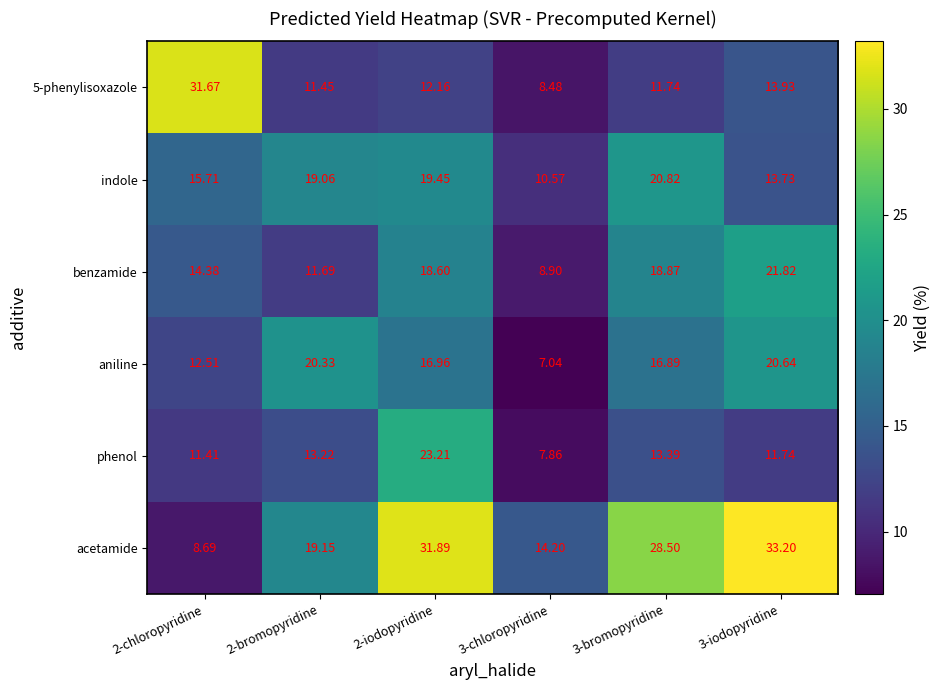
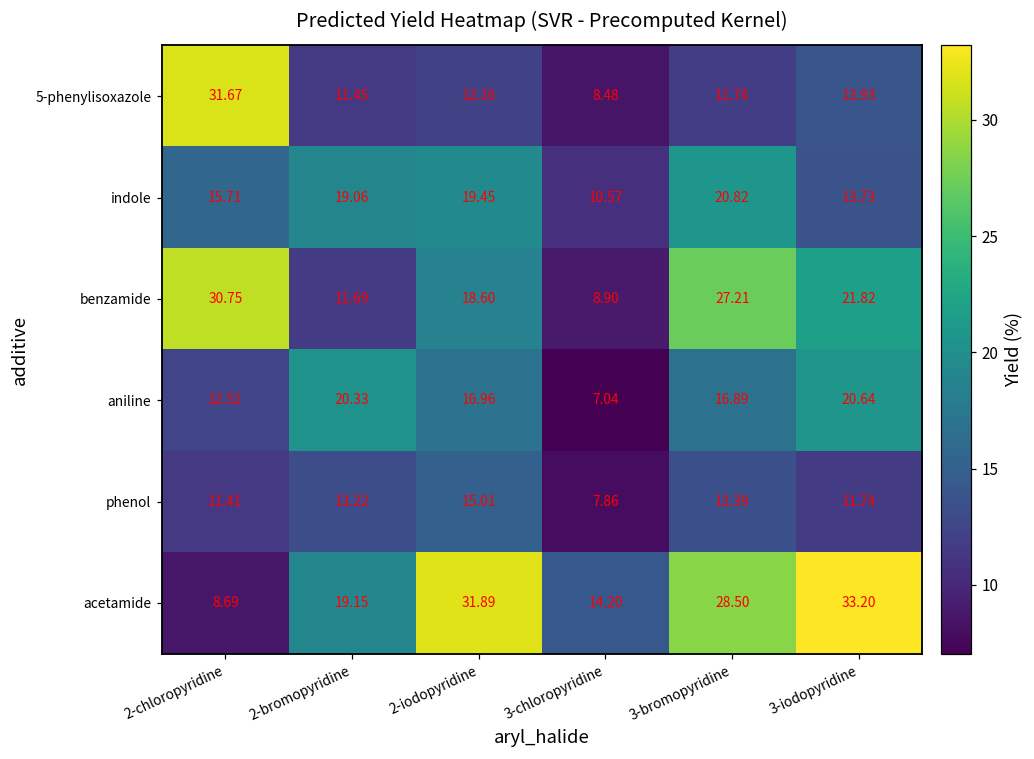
  {
    "5-phenylisoxazole": {
      "2-chloropyridine": 31.67,
      "2-bromopyridine": 11.45,
      "2-iodopyridine": 12.16,
      "3-chloropyridine": 8.48,
      "3-bromopyridine": 11.74,
      "3-iodopyridine": 13.93
    },
    "indole": {
      "2-chloropyridine": 15.71,
      "2-bromopyridine": 19.06,
      "2-iodopyridine": 19.45,
      "3-chloropyridine": 10.57,
      "3-bromopyridine": 20.82,
      "3-iodopyridine": 13.73
    },
    "benzamide": {
-     "2-chloropyridine": 14.38,
+     "2-chloropyridine": 30.75,
      "2-bromopyridine": 11.69,
      "2-iodopyridine": 18.60,
      "3-chloropyridine": 8.90,
-     "3-bromopyridine": 18.87,
+     "3-bromopyridine": 27.21,
      "3-iodopyridine": 21.82
    },
    "aniline": {
      "2-chloropyridine": 12.51,
      "2-bromopyridine": 20.33,
      "2-iodopyridine": 16.96,
      "3-chloropyridine": 7.04,
      "3-bromopyridine": 16.89,
      "3-iodopyridine": 20.64
    },
    "phenol": {
      "2-chloropyridine": 11.41,
      "2-bromopyridine": 13.22,
-     "2-iodopyridine": 23.21,
+     "2-iodopyridine": 15.01,
      "3-chloropyridine": 7.86,
      "3-bromopyridine": 13.39,
      "3-iodopyridine": 11.74
    },
    "acetamide": {
      "2-chloropyridine": 8.69,
      "2-bromopyridine": 19.15,
      "2-iodopyridine": 31.89,
      "3-chloropyridine": 14.20,
      "3-bromopyridine": 28.50,
      "3-iodopyridine": 33.20
    }
  }
